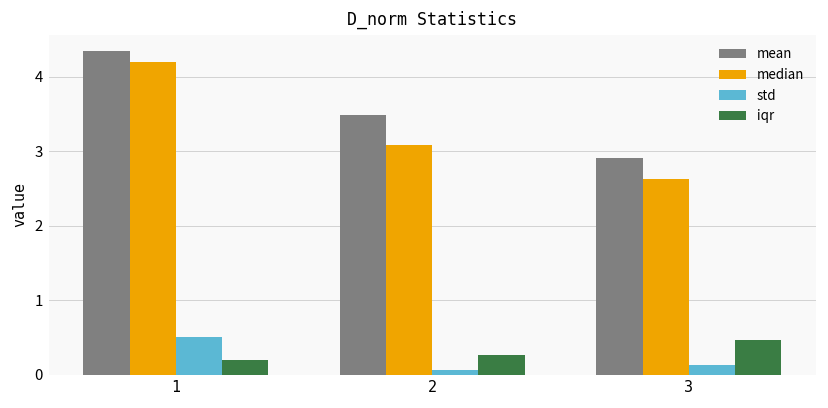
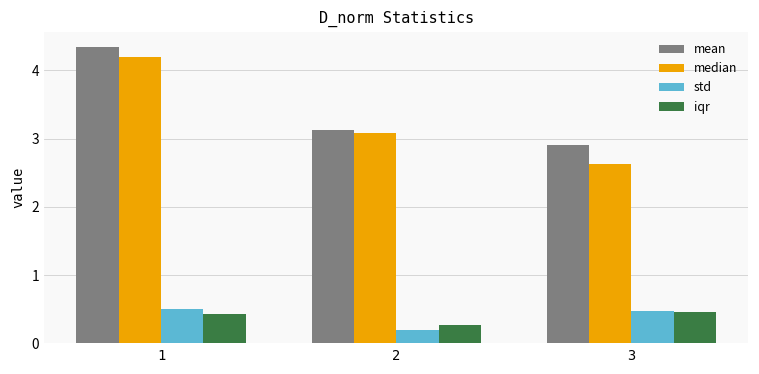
  {
    "mean": {
      "1": 4.3,
-     "2": 3.5,
+     "2": 3.1,
      "3": 2.9
    },
    "median": {
      "1": 4.2,
      "2": 3.1,
      "3": 2.6
    },
    "std": {
      "1": 0.5,
-     "2": 0.1,
-     "3": 0.1
+     "2": 0.2,
+     "3": 0.5
    },
    "iqr": {
-     "1": 0.2,
+     "1": 0.4,
      "2": 0.3,
      "3": 0.5
    }
  }
